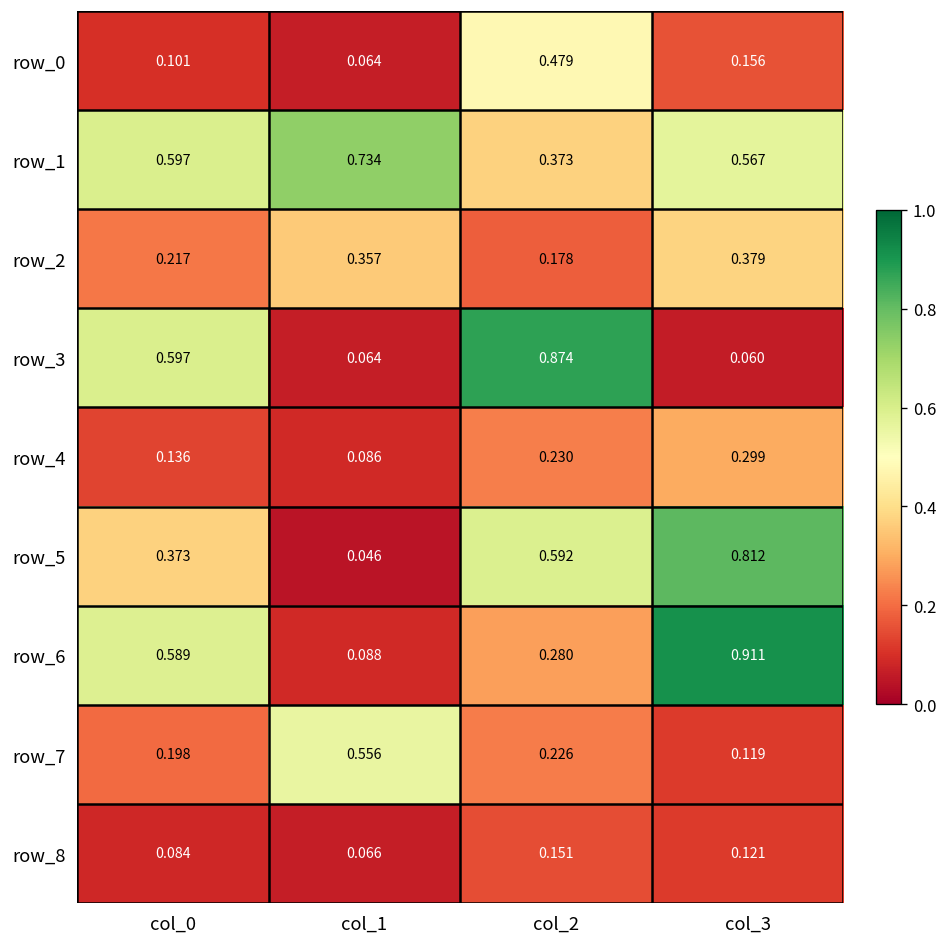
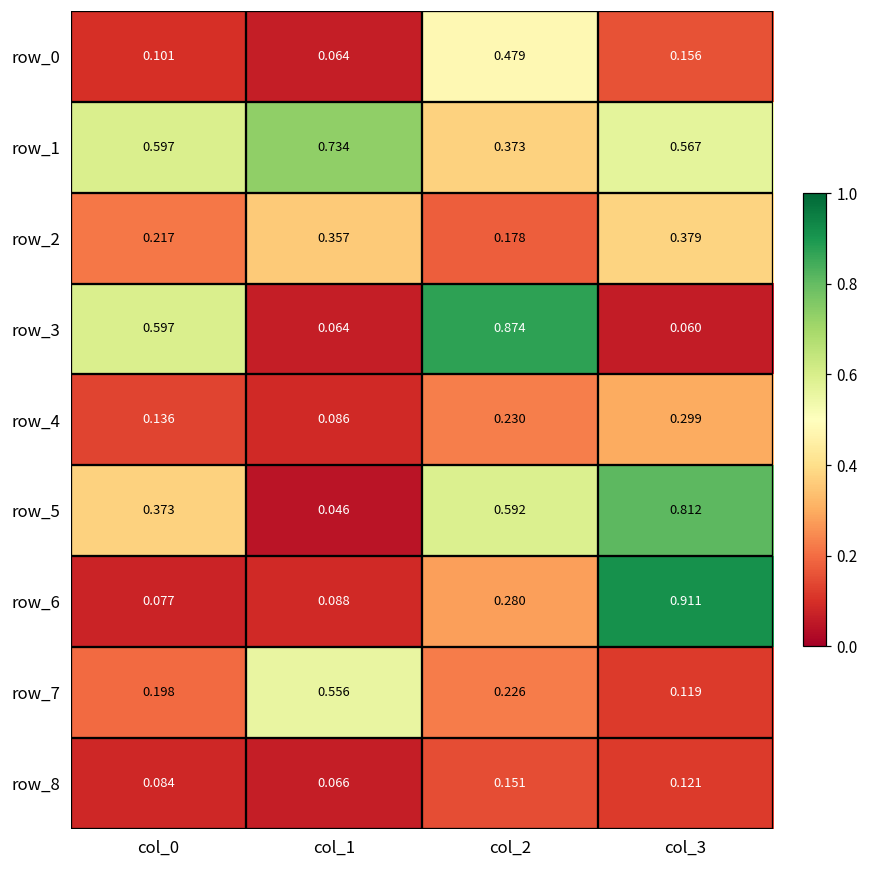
  {
    "row_0": {
      "col_0": 0.101,
      "col_1": 0.064,
      "col_2": 0.479,
      "col_3": 0.156
    },
    "row_1": {
      "col_0": 0.597,
      "col_1": 0.734,
      "col_2": 0.373,
      "col_3": 0.567
    },
    "row_2": {
      "col_0": 0.217,
      "col_1": 0.357,
      "col_2": 0.178,
      "col_3": 0.379
    },
    "row_3": {
      "col_0": 0.597,
      "col_1": 0.064,
      "col_2": 0.874,
      "col_3": 0.060
    },
    "row_4": {
      "col_0": 0.136,
      "col_1": 0.086,
      "col_2": 0.230,
      "col_3": 0.299
    },
    "row_5": {
      "col_0": 0.373,
      "col_1": 0.046,
      "col_2": 0.592,
      "col_3": 0.812
    },
    "row_6": {
-     "col_0": 0.589,
+     "col_0": 0.077,
      "col_1": 0.088,
      "col_2": 0.280,
      "col_3": 0.911
    },
    "row_7": {
      "col_0": 0.198,
      "col_1": 0.556,
      "col_2": 0.226,
      "col_3": 0.119
    },
    "row_8": {
      "col_0": 0.084,
      "col_1": 0.066,
      "col_2": 0.151,
      "col_3": 0.121
    }
  }
